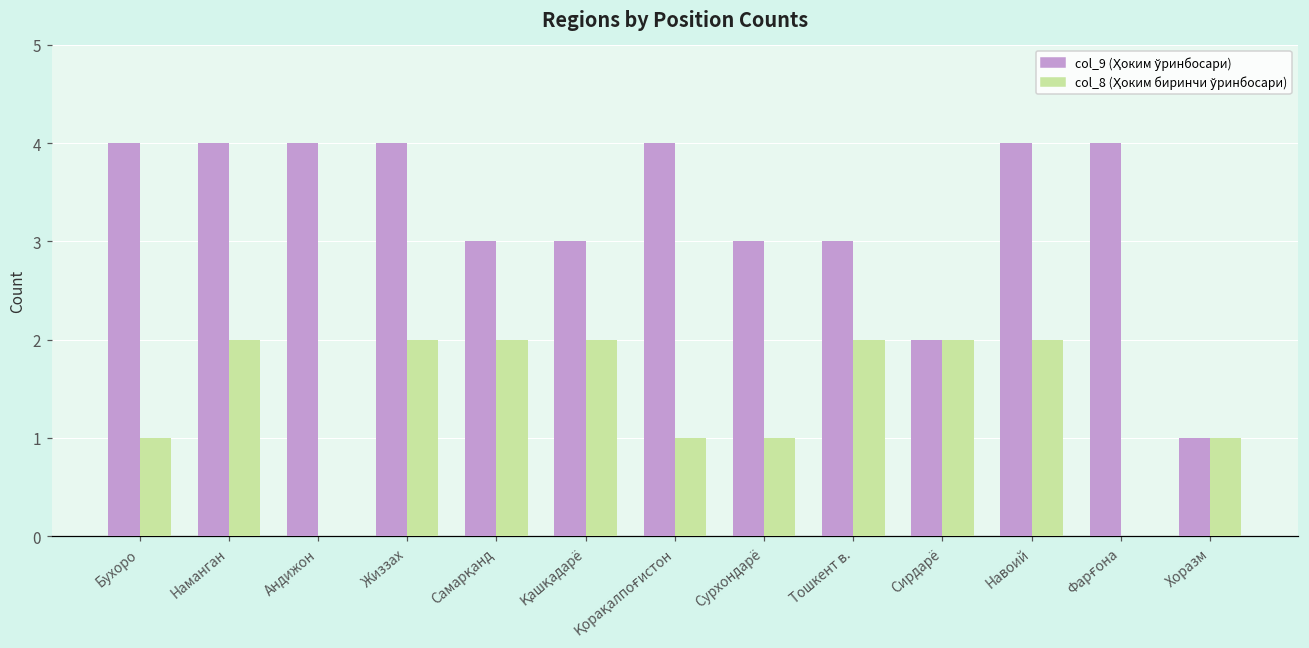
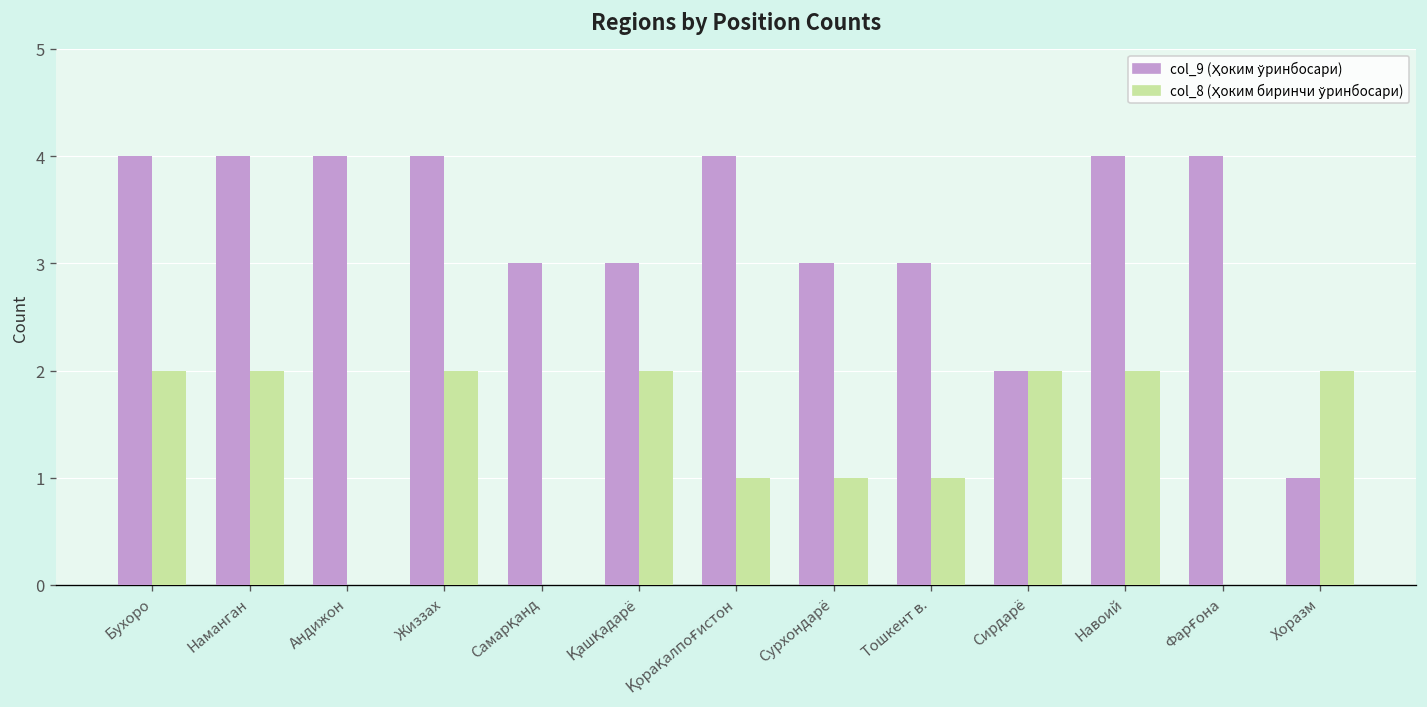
  {
    "col_9 (Ҳоким ўринбосари)": {
      "Бухоро": 4,
      "Наманган": 4,
      "Андижон": 4,
      "Жиззах": 4,
      "Самарқанд": 3,
      "Қашқадарё": 3,
      "Қорақалпоғистон": 4,
      "Сурхондарё": 3,
      "Тошкент в.": 3,
      "Сирдарё": 2,
      "Навоий": 4,
      "Фарғона": 4,
      "Хоразм": 1
    },
    "col_8 (Ҳоким биринчи ўринбосари)": {
-     "Бухоро": 1,
+     "Бухоро": 2,
      "Наманган": 2,
      "Андижон": 0,
      "Жиззах": 2,
-     "Самарқанд": 2,
+     "Самарқанд": 0,
      "Қашқадарё": 2,
      "Қорақалпоғистон": 1,
      "Сурхондарё": 1,
-     "Тошкент в.": 2,
+     "Тошкент в.": 1,
      "Сирдарё": 2,
      "Навоий": 2,
      "Фарғона": 0,
-     "Хоразм": 1
+     "Хоразм": 2
    }
  }
